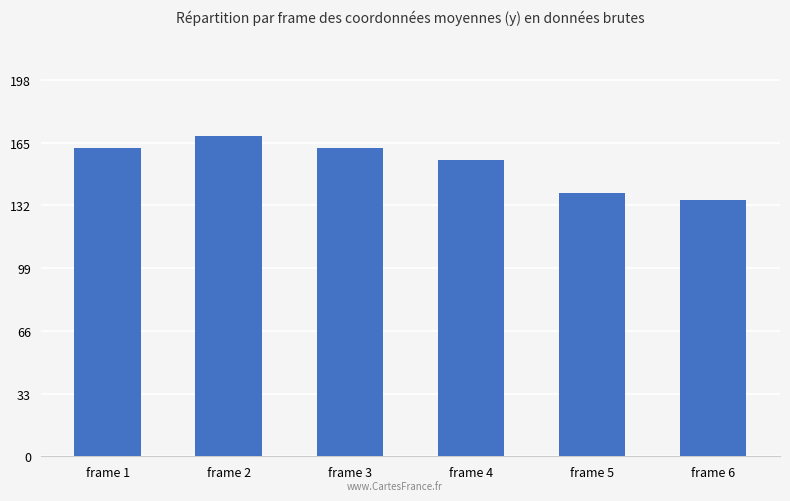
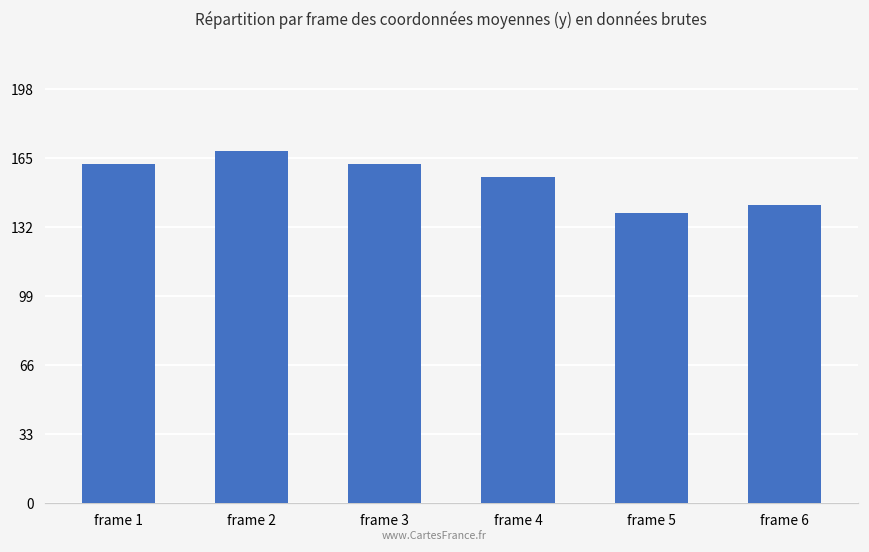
  {
    "frame 1": 162,
    "frame 2": 168,
    "frame 3": 162,
    "frame 4": 156,
    "frame 5": 138,
-   "frame 6": 135
+   "frame 6": 143
  }
